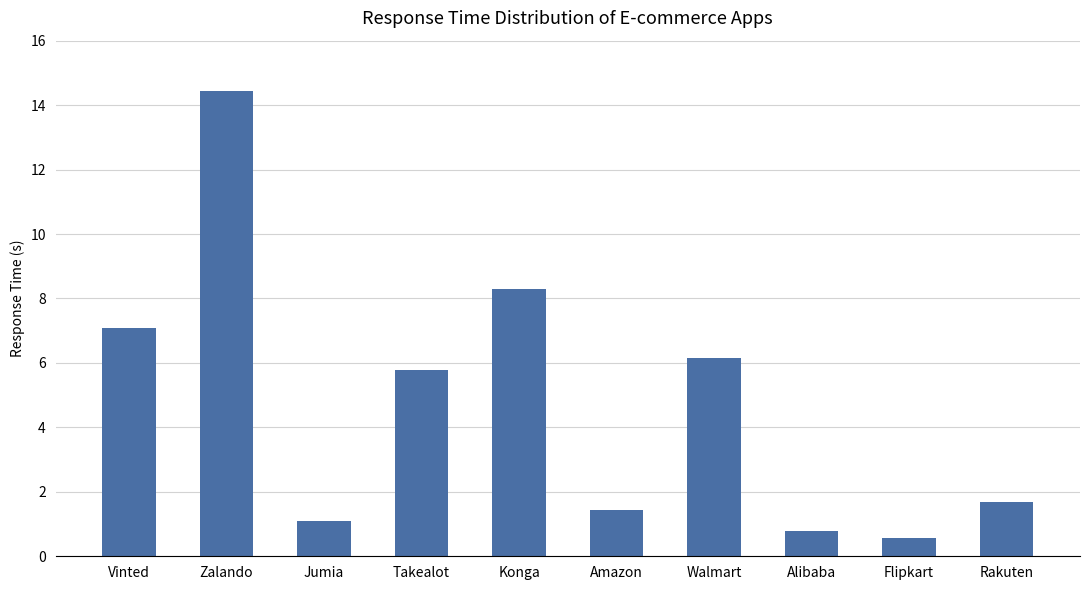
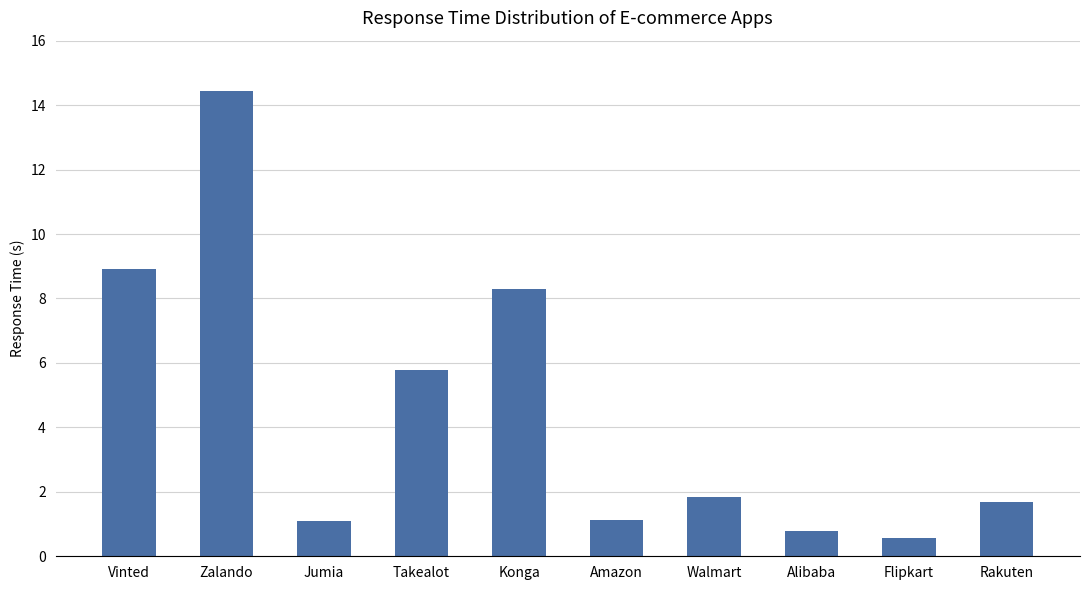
  {
-   "Vinted": 7.1,
+   "Vinted": 8.9,
    "Zalando": 14.4,
    "Jumia": 1.1,
    "Takealot": 5.8,
    "Konga": 8.3,
-   "Amazon": 1.4,
-   "Walmart": 6.2,
+   "Amazon": 1.1,
+   "Walmart": 1.8,
    "Alibaba": 0.8,
    "Flipkart": 0.6,
    "Rakuten": 1.7
  }
